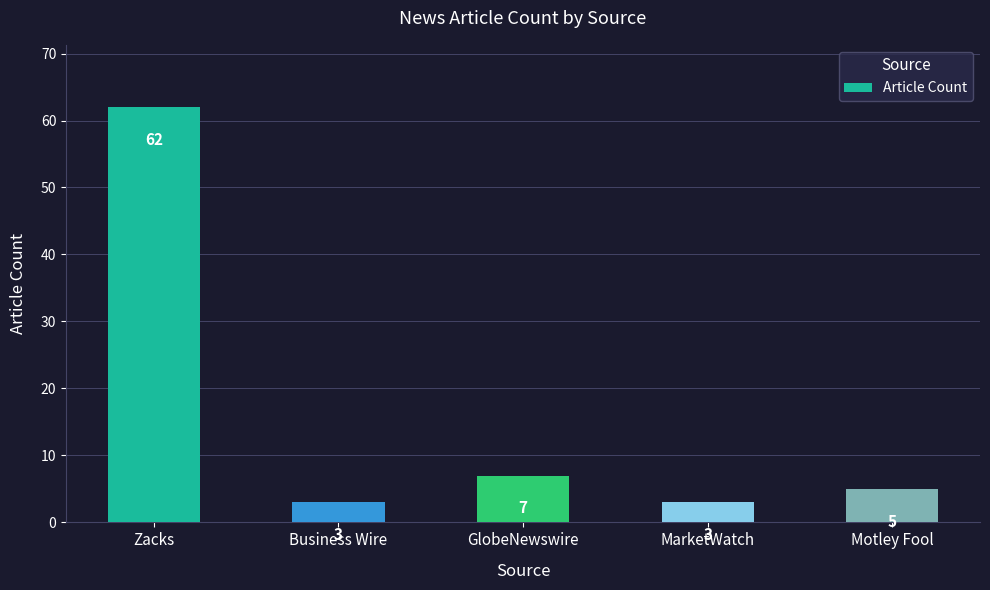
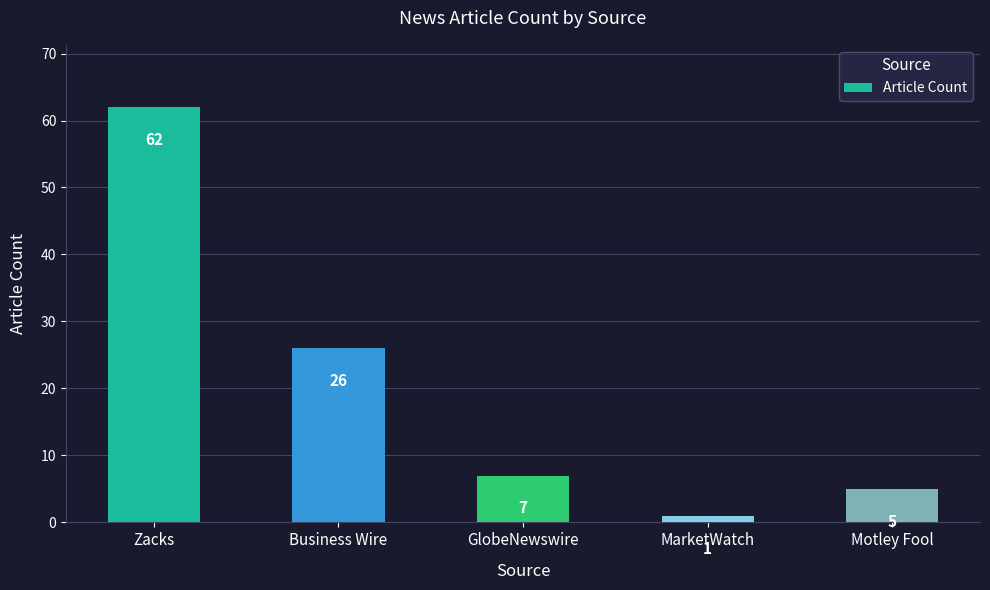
  {
    "Zacks": 62,
-   "Business Wire": 3,
+   "Business Wire": 26,
    "GlobeNewswire": 7,
-   "MarketWatch": 3,
+   "MarketWatch": 1,
    "Motley Fool": 5
  }
